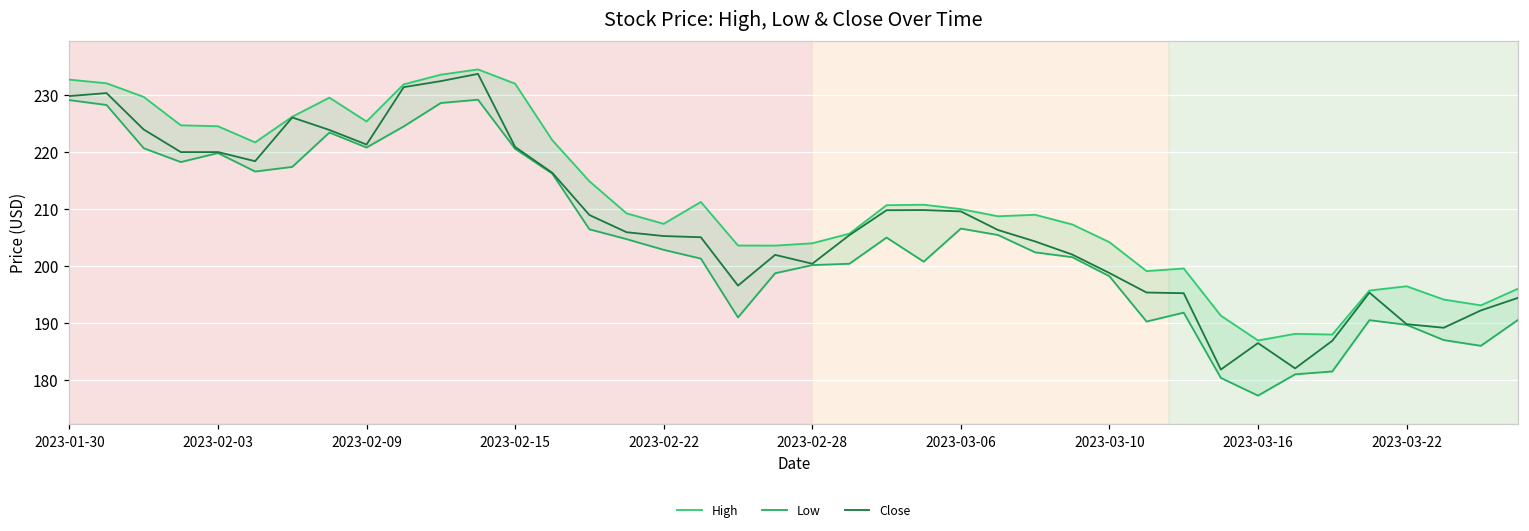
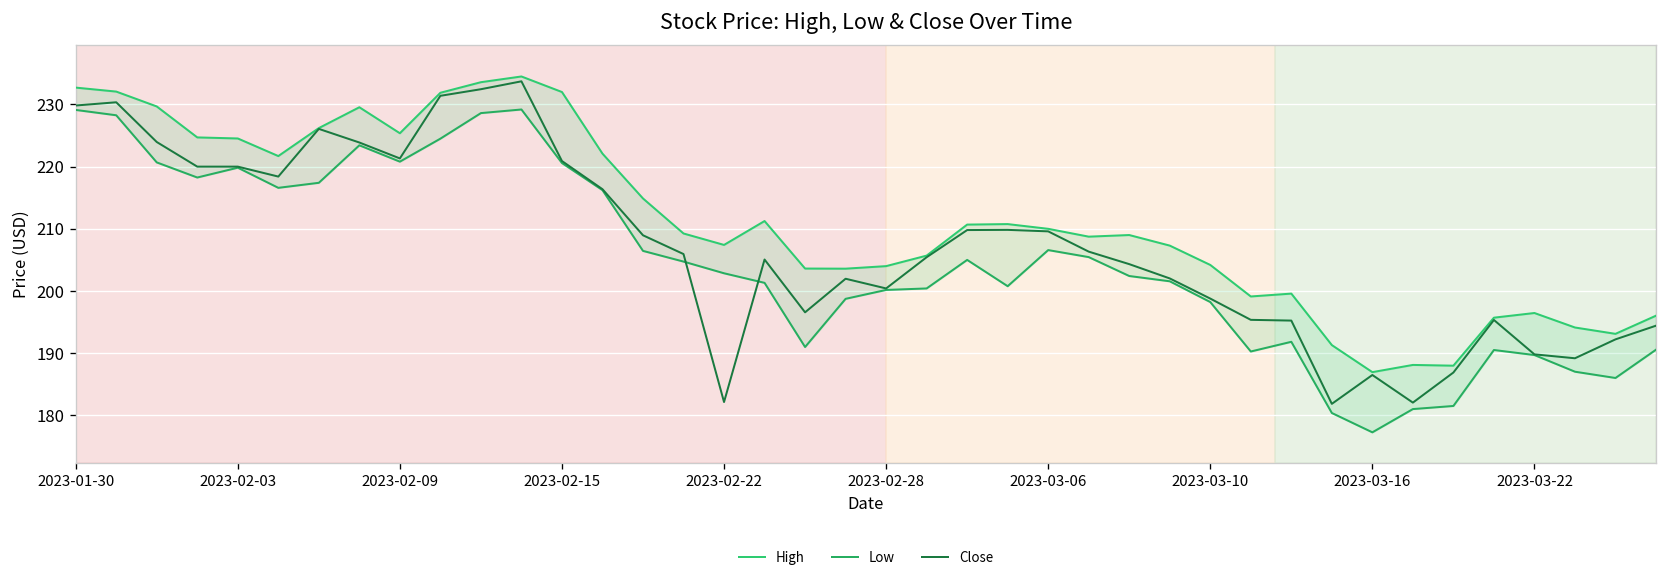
  {
    "Close": {
      "2023-01-30": 230,
      "2023-02-09": 221,
-     "2023-02-22": 205,
+     "2023-02-22": 182,
      "2023-03-10": 199
    }
  }
